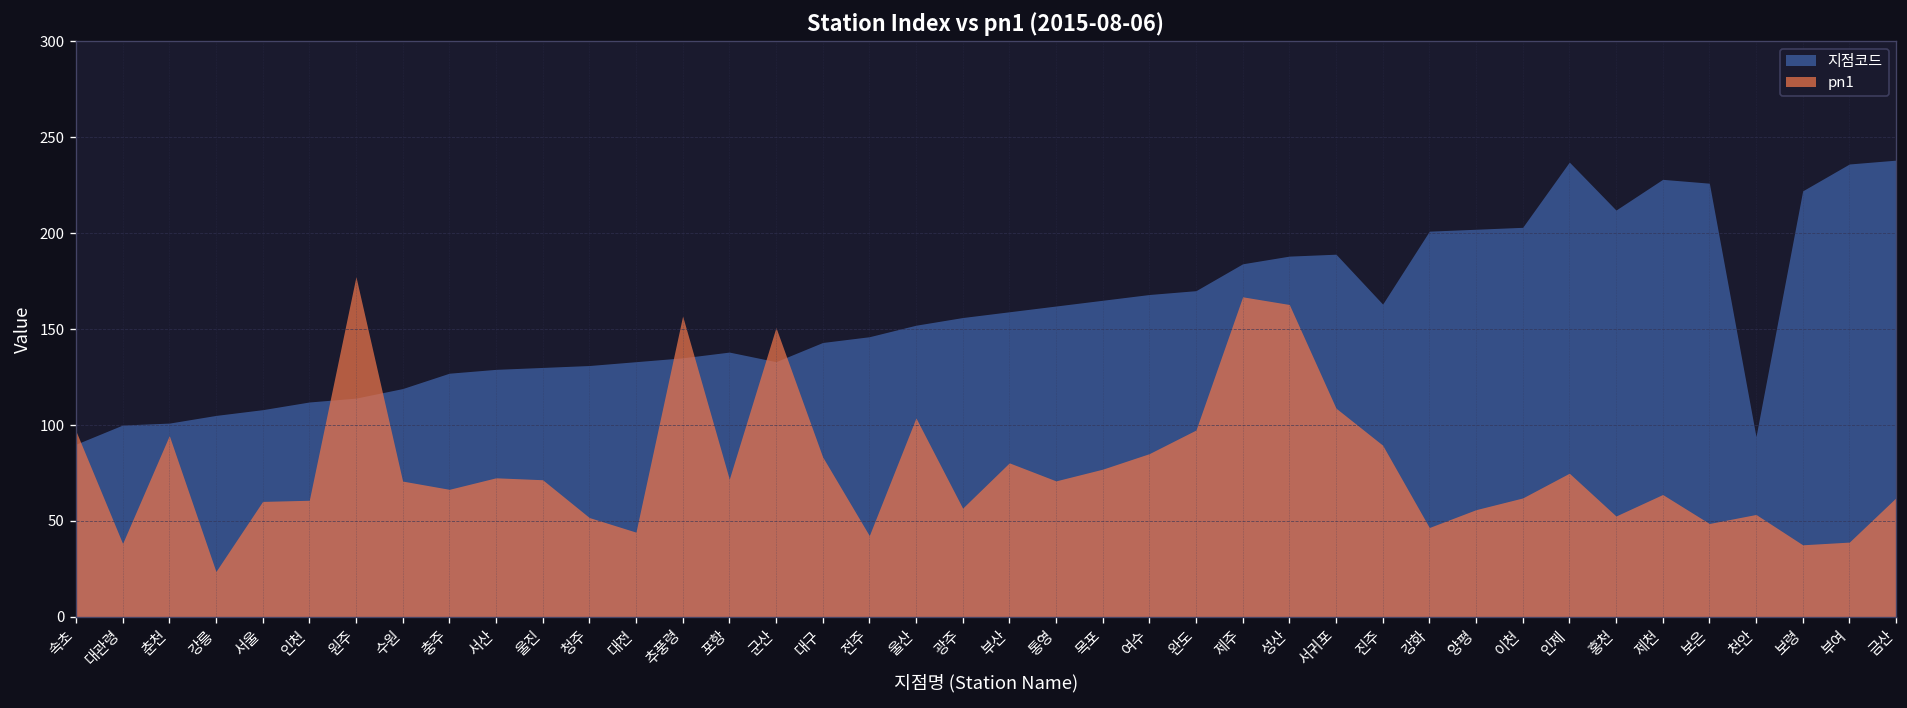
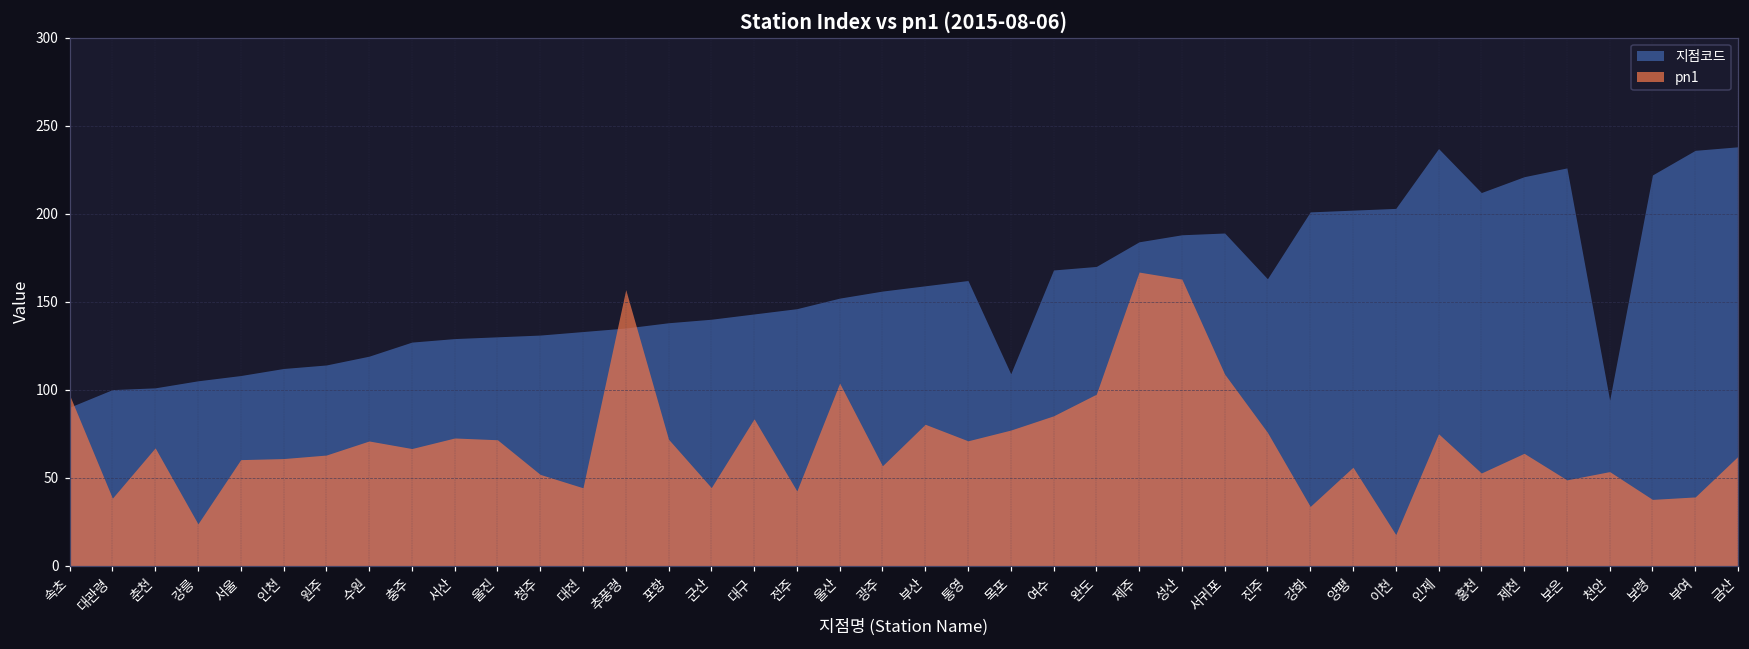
  {
    "지점코드": {
      "속초": 90,
      "대관령": 100,
      "춘천": 101,
      "강릉": 105,
      "서울": 108,
      "인천": 112,
      "원주": 114,
      "수원": 119,
      "충주": 127,
      "서산": 129,
      "울진": 130,
      "청주": 131,
      "대전": 133,
      "추풍령": 135,
      "포항": 138,
-     "군산": 133,
+     "군산": 140,
      "대구": 143,
      "전주": 146,
      "울산": 152,
      "광주": 156,
      "부산": 159,
      "통영": 162,
-     "목포": 165,
+     "목포": 109,
      "여수": 168,
      "완도": 170,
      "제주": 184,
      "성산": 188,
      "서귀포": 189,
      "진주": 163,
      "강화": 201,
      "양평": 202,
      "이천": 203,
      "인제": 237,
      "홍천": 212,
-     "제천": 228,
+     "제천": 221,
      "보은": 226,
      "천안": 94,
      "보령": 222,
      "부여": 236,
      "금산": 238
    },
    "pn1": {
      "속초": 97,
      "대관령": 38,
-     "춘천": 95,
+     "춘천": 67,
      "강릉": 24,
      "서울": 60,
      "인천": 61,
-     "원주": 177,
+     "원주": 63,
      "수원": 71,
      "충주": 67,
      "서산": 73,
      "울진": 72,
      "청주": 52,
      "대전": 44,
      "추풍령": 157,
      "포항": 72,
-     "군산": 151,
+     "군산": 44,
      "대구": 83,
      "전주": 42,
      "울산": 104,
      "광주": 57,
      "부산": 80,
      "통영": 71,
      "목포": 77,
      "여수": 85,
      "완도": 97,
      "제주": 167,
      "성산": 163,
      "서귀포": 109,
-     "진주": 90,
-     "강화": 47,
+     "진주": 76,
+     "강화": 34,
      "양평": 56,
-     "이천": 62,
+     "이천": 18,
      "인제": 75,
      "홍천": 53,
      "제천": 64,
      "보은": 49,
      "천안": 53,
      "보령": 38,
      "부여": 39,
      "금산": 62
    }
  }
